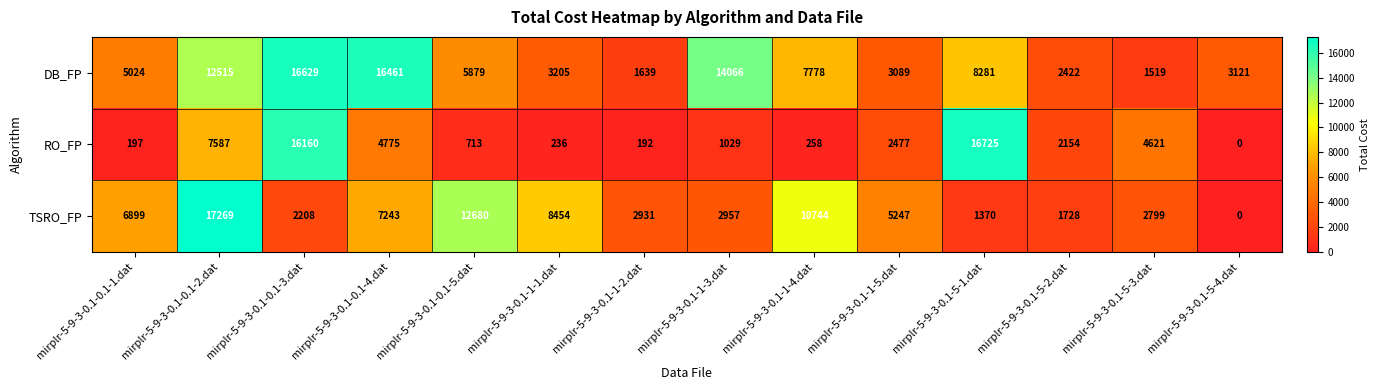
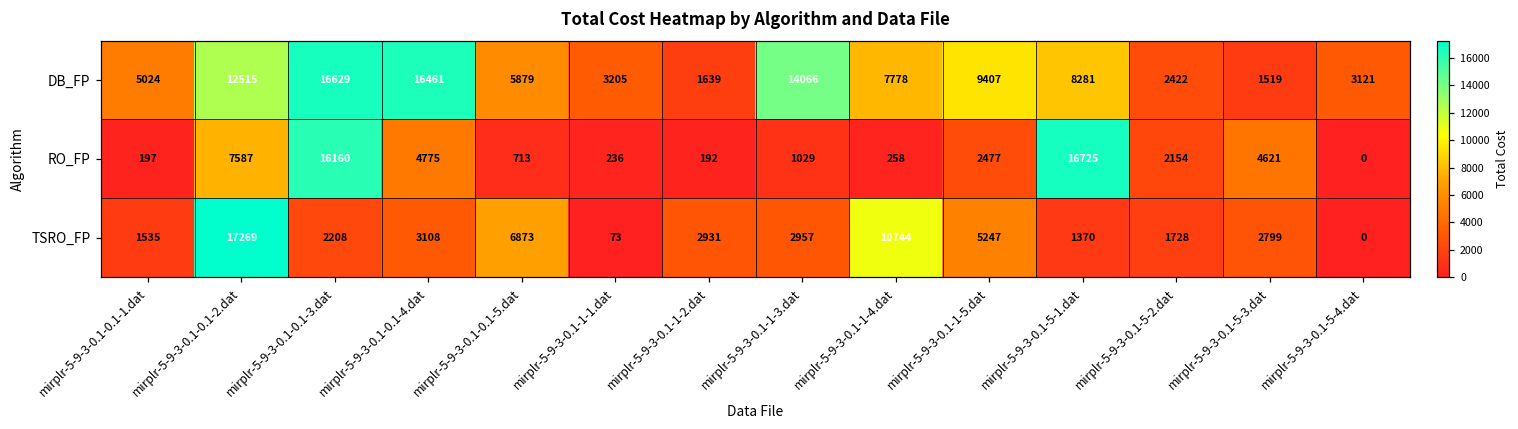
  {
    "DB_FP": {
      "mirplr-5-9-3-0.1-0.1-1.dat": 5024,
      "mirplr-5-9-3-0.1-0.1-2.dat": 12515,
      "mirplr-5-9-3-0.1-0.1-3.dat": 16629,
      "mirplr-5-9-3-0.1-0.1-4.dat": 16461,
      "mirplr-5-9-3-0.1-0.1-5.dat": 5879,
      "mirplr-5-9-3-0.1-1-1.dat": 3205,
      "mirplr-5-9-3-0.1-1-2.dat": 1639,
      "mirplr-5-9-3-0.1-1-3.dat": 14066,
      "mirplr-5-9-3-0.1-1-4.dat": 7778,
-     "mirplr-5-9-3-0.1-1-5.dat": 3089,
+     "mirplr-5-9-3-0.1-1-5.dat": 9407,
      "mirplr-5-9-3-0.1-5-1.dat": 8281,
      "mirplr-5-9-3-0.1-5-2.dat": 2422,
      "mirplr-5-9-3-0.1-5-3.dat": 1519,
      "mirplr-5-9-3-0.1-5-4.dat": 3121
    },
    "RO_FP": {
      "mirplr-5-9-3-0.1-0.1-1.dat": 197,
      "mirplr-5-9-3-0.1-0.1-2.dat": 7587,
      "mirplr-5-9-3-0.1-0.1-3.dat": 16160,
      "mirplr-5-9-3-0.1-0.1-4.dat": 4775,
      "mirplr-5-9-3-0.1-0.1-5.dat": 713,
      "mirplr-5-9-3-0.1-1-1.dat": 236,
      "mirplr-5-9-3-0.1-1-2.dat": 192,
      "mirplr-5-9-3-0.1-1-3.dat": 1029,
      "mirplr-5-9-3-0.1-1-4.dat": 258,
      "mirplr-5-9-3-0.1-1-5.dat": 2477,
      "mirplr-5-9-3-0.1-5-1.dat": 16725,
      "mirplr-5-9-3-0.1-5-2.dat": 2154,
      "mirplr-5-9-3-0.1-5-3.dat": 4621,
      "mirplr-5-9-3-0.1-5-4.dat": 0
    },
    "TSRO_FP": {
-     "mirplr-5-9-3-0.1-0.1-1.dat": 6899,
+     "mirplr-5-9-3-0.1-0.1-1.dat": 1535,
      "mirplr-5-9-3-0.1-0.1-2.dat": 17269,
      "mirplr-5-9-3-0.1-0.1-3.dat": 2208,
-     "mirplr-5-9-3-0.1-0.1-4.dat": 7243,
-     "mirplr-5-9-3-0.1-0.1-5.dat": 12680,
-     "mirplr-5-9-3-0.1-1-1.dat": 8454,
+     "mirplr-5-9-3-0.1-0.1-4.dat": 3108,
+     "mirplr-5-9-3-0.1-0.1-5.dat": 6873,
+     "mirplr-5-9-3-0.1-1-1.dat": 73,
      "mirplr-5-9-3-0.1-1-2.dat": 2931,
      "mirplr-5-9-3-0.1-1-3.dat": 2957,
      "mirplr-5-9-3-0.1-1-4.dat": 10744,
      "mirplr-5-9-3-0.1-1-5.dat": 5247,
      "mirplr-5-9-3-0.1-5-1.dat": 1370,
      "mirplr-5-9-3-0.1-5-2.dat": 1728,
      "mirplr-5-9-3-0.1-5-3.dat": 2799,
      "mirplr-5-9-3-0.1-5-4.dat": 0
    }
  }
